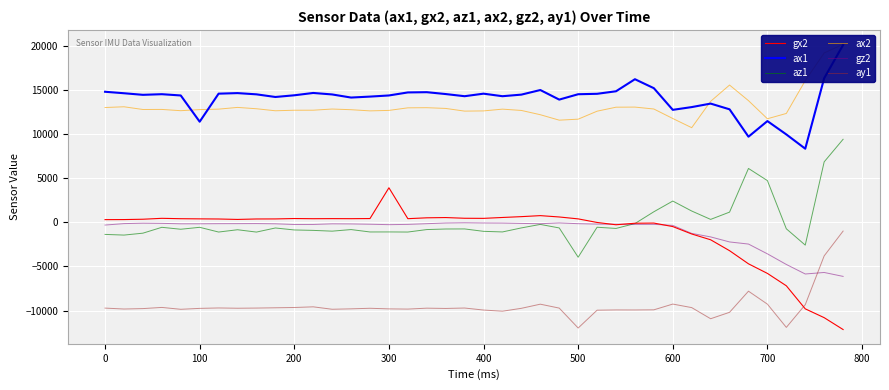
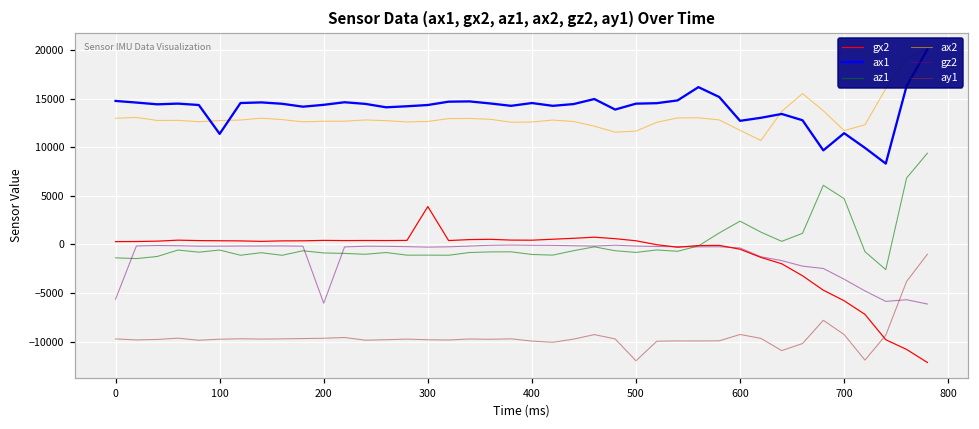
  {
    "gx2": {
      "0": 0,
      "100": 0,
      "200": 0,
      "300": 4000,
      "400": 0,
      "500": 0,
      "700": -6000
    },
    "ax1": {
      "0": 15000,
      "100": 11000,
      "200": 14000,
      "300": 14000,
      "400": 15000,
      "500": 14000,
      "600": 13000
    },
    "az1": {
      "0": -1000,
      "100": -1000,
      "200": -1000,
      "300": -1000,
      "400": -1000,
-     "500": -4000,
+     "500": -1000,
      "600": 2000,
      "700": 5000
    },
    "ax2": {
      "0": 13000,
      "100": 13000,
      "200": 13000,
      "300": 13000,
      "400": 13000,
      "500": 12000,
      "600": 12000
    },
    "gz2": {
-     "0": 0,
+     "0": -6000,
      "100": 0,
-     "200": 0,
+     "200": -6000,
      "300": 0,
      "400": 0,
      "500": 0,
      "700": -4000
    },
    "ay1": {
      "0": -10000,
      "100": -10000,
      "200": -10000,
      "300": -10000,
      "400": -10000,
      "500": -12000,
      "600": -9000,
      "700": -9000
    }
  }
